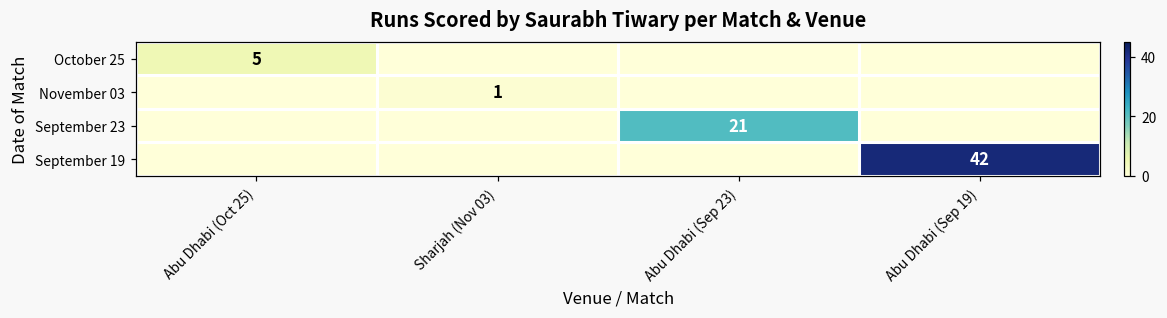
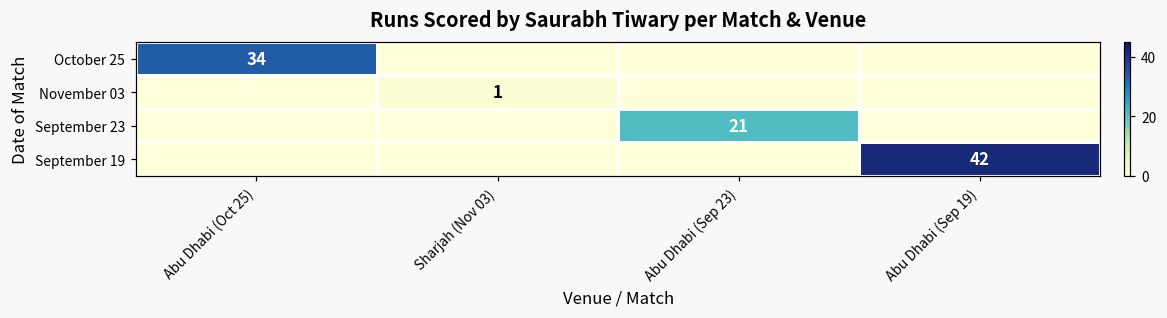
  {
    "October 25": {
-     "Abu Dhabi (Oct 25)": 5
+     "Abu Dhabi (Oct 25)": 34
    },
    "November 03": {
      "Sharjah (Nov 03)": 1
    },
    "September 23": {
      "Abu Dhabi (Sep 23)": 21
    },
    "September 19": {
      "Abu Dhabi (Sep 19)": 42
    }
  }
